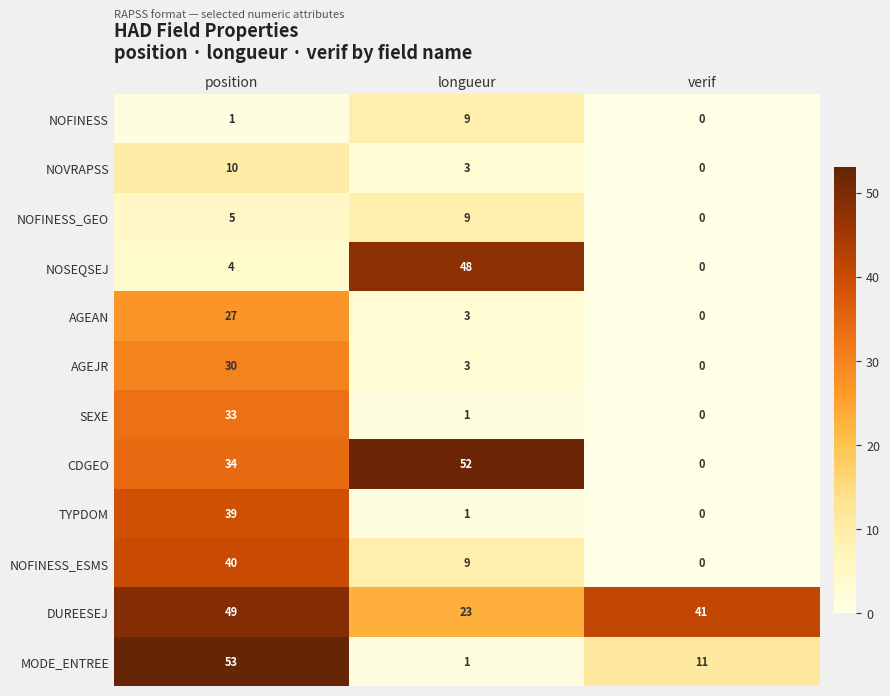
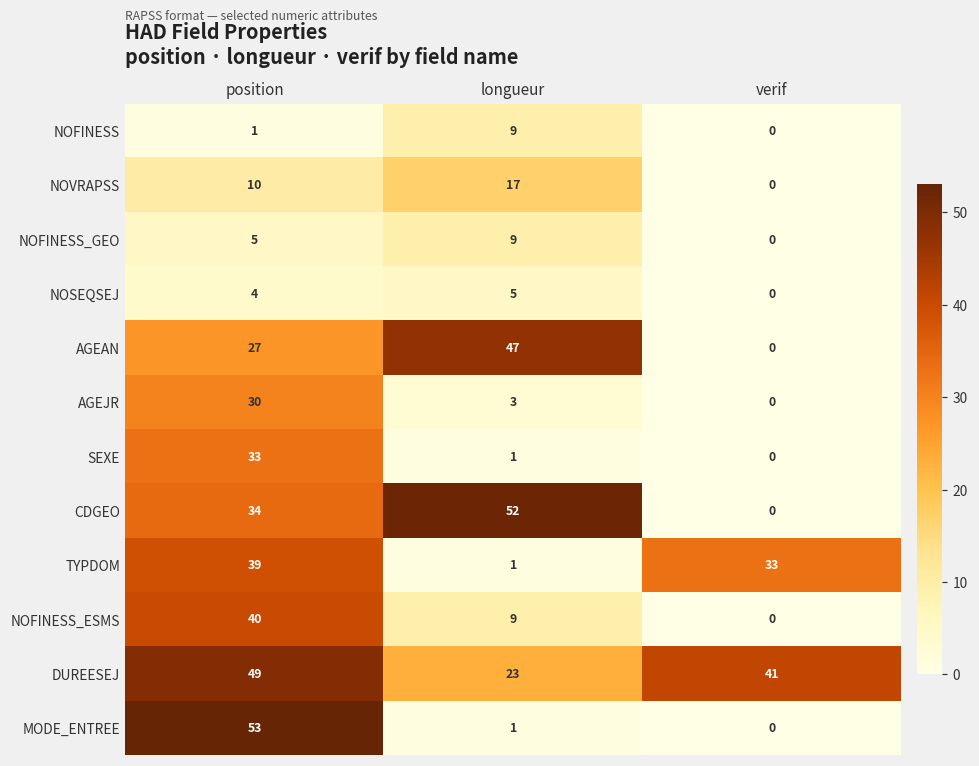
  {
    "NOFINESS": {
      "position": 1,
      "longueur": 9,
      "verif": 0
    },
    "NOVRAPSS": {
      "position": 10,
-     "longueur": 3,
+     "longueur": 17,
      "verif": 0
    },
    "NOFINESS_GEO": {
      "position": 5,
      "longueur": 9,
      "verif": 0
    },
    "NOSEQSEJ": {
      "position": 4,
-     "longueur": 48,
+     "longueur": 5,
      "verif": 0
    },
    "AGEAN": {
      "position": 27,
-     "longueur": 3,
+     "longueur": 47,
      "verif": 0
    },
    "AGEJR": {
      "position": 30,
      "longueur": 3,
      "verif": 0
    },
    "SEXE": {
      "position": 33,
      "longueur": 1,
      "verif": 0
    },
    "CDGEO": {
      "position": 34,
      "longueur": 52,
      "verif": 0
    },
    "TYPDOM": {
      "position": 39,
      "longueur": 1,
-     "verif": 0
+     "verif": 33
    },
    "NOFINESS_ESMS": {
      "position": 40,
      "longueur": 9,
      "verif": 0
    },
    "DUREESEJ": {
      "position": 49,
      "longueur": 23,
      "verif": 41
    },
    "MODE_ENTREE": {
      "position": 53,
      "longueur": 1,
-     "verif": 11
+     "verif": 0
    }
  }
